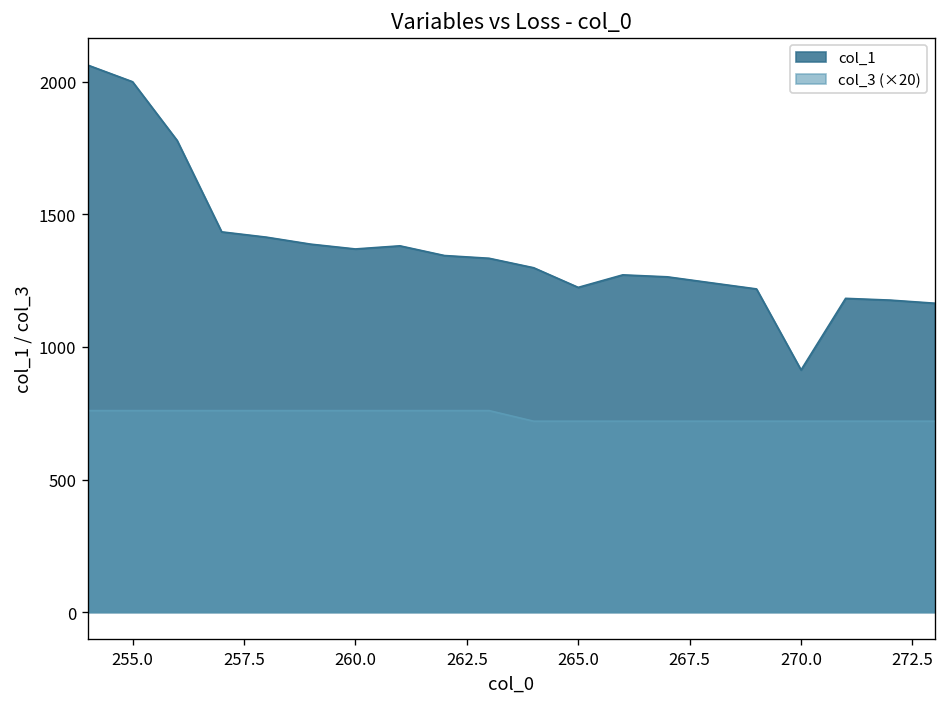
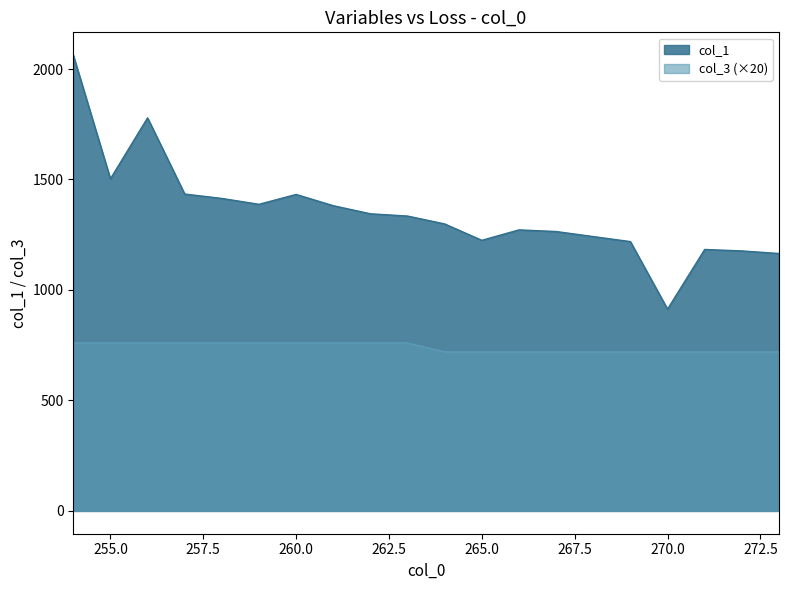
  {
    "col_1": {
-     "255.0": 2000,
-     "260.0": 1370,
+     "255.0": 1500,
+     "260.0": 1430,
      "265.0": 1220,
      "270.0": 910
    },
    "col_3 (×20)": {
      "255.0": 760,
      "260.0": 760,
      "265.0": 720,
      "270.0": 720
    }
  }
